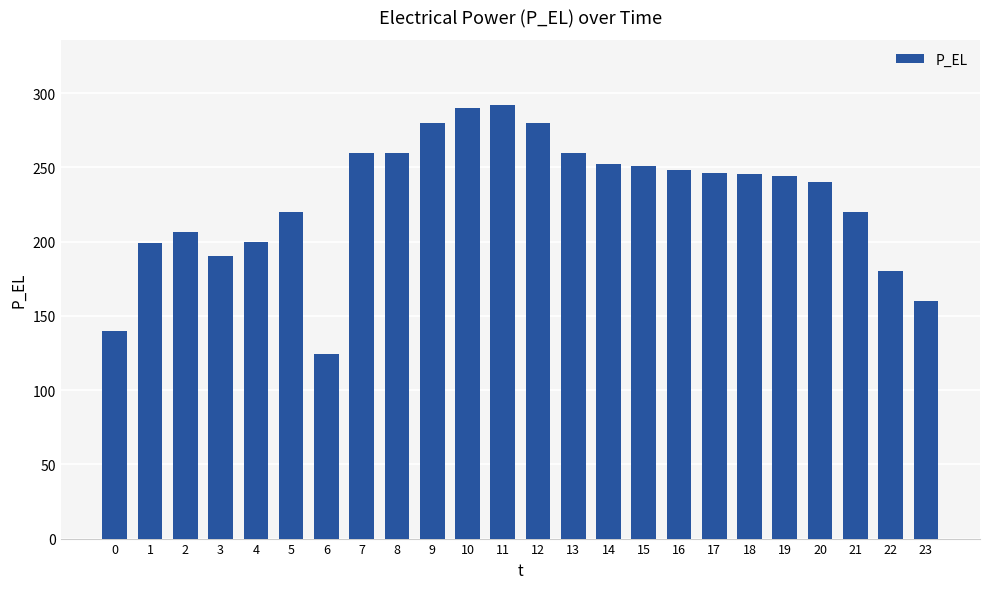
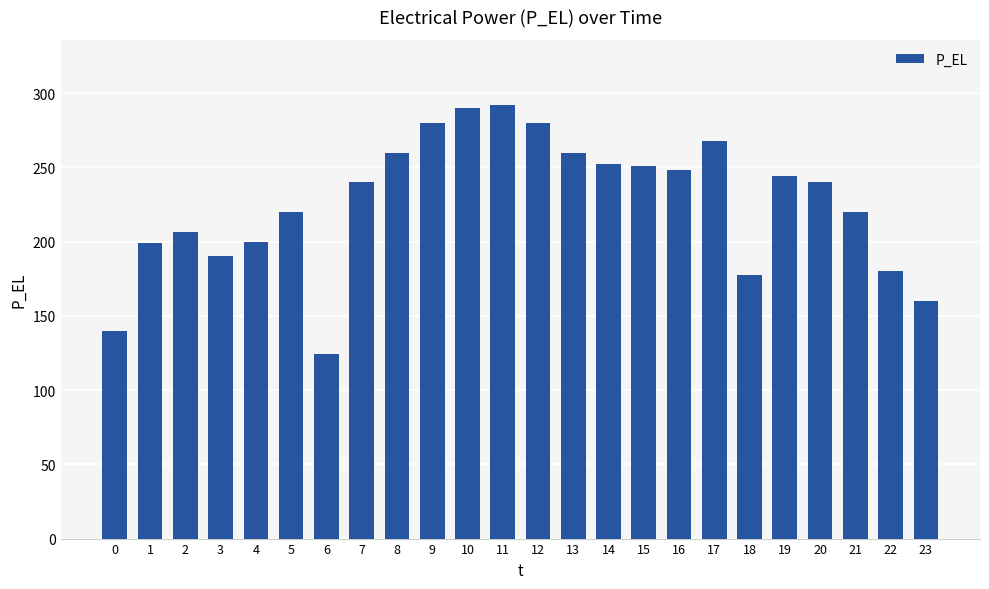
  {
    "0": 140,
    "1": 199,
    "2": 207,
    "3": 190,
    "4": 200,
    "5": 220,
    "6": 125,
-   "7": 260,
+   "7": 240,
    "8": 260,
    "9": 280,
    "10": 290,
    "11": 292,
    "12": 280,
    "13": 260,
    "14": 252,
    "15": 251,
    "16": 248,
-   "17": 246,
-   "18": 246,
+   "17": 268,
+   "18": 177,
    "19": 244,
    "20": 240,
    "21": 220,
    "22": 180,
    "23": 160
  }
